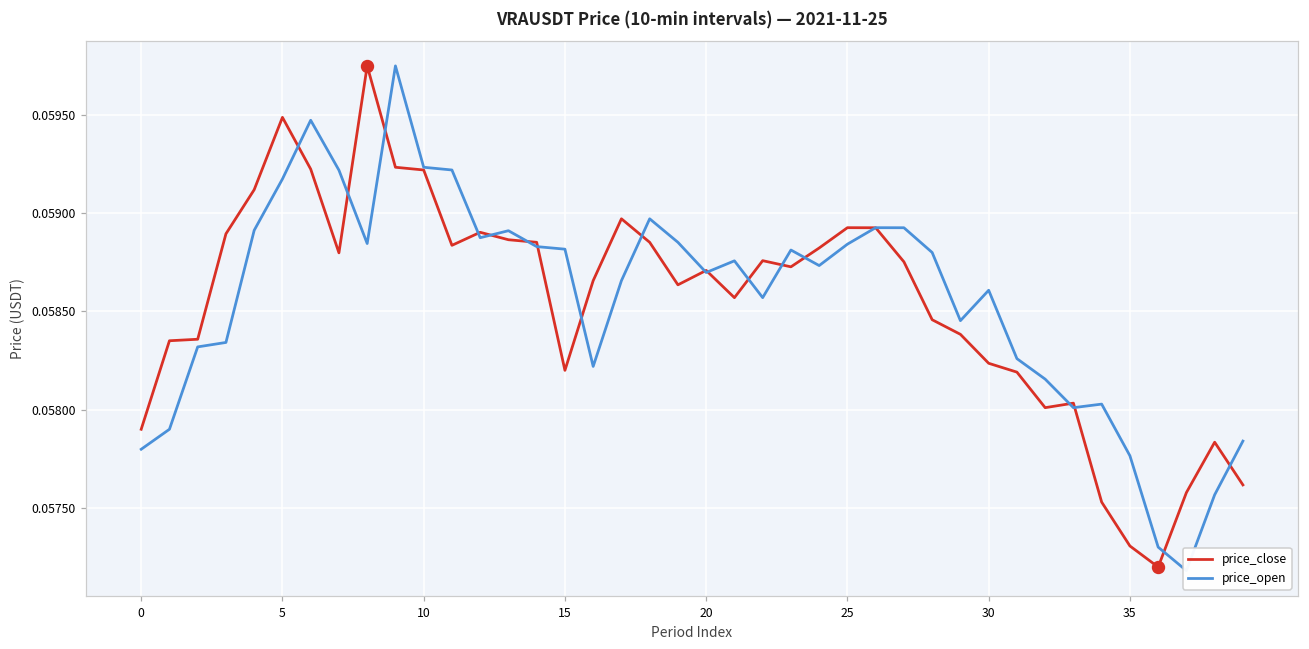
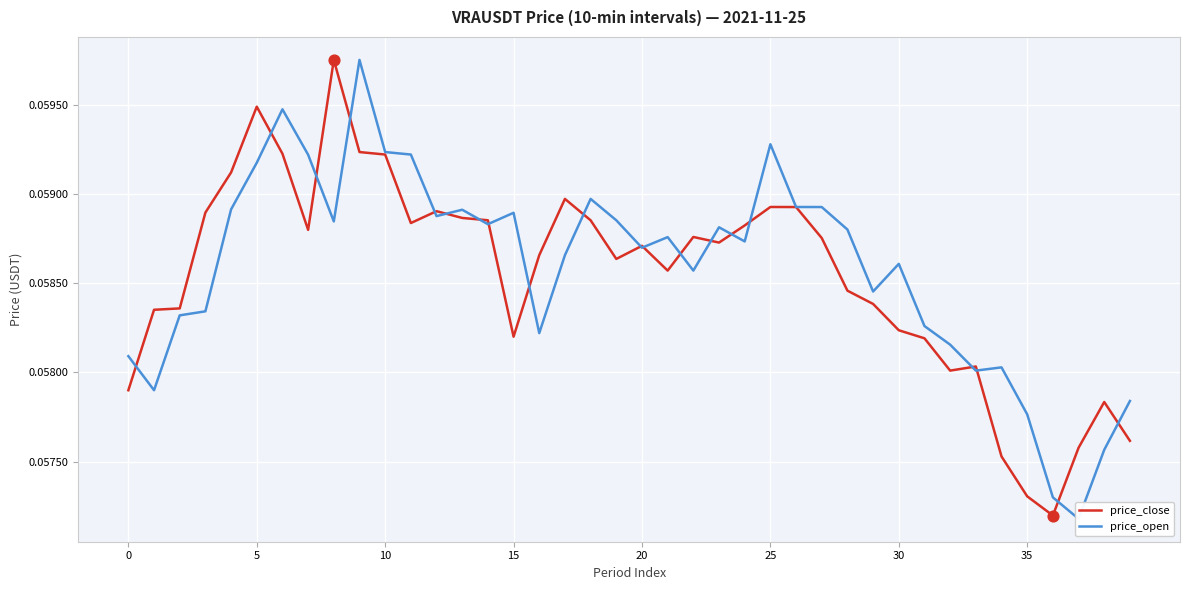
  {
    "price_open": {
-     "0": 0.05780,
+     "0": 0.05809,
      "5": 0.05917,
-     "15": 0.05882,
-     "25": 0.05884,
+     "15": 0.05889,
+     "25": 0.05928,
      "30": 0.05861,
      "35": 0.05777
    }
  }
